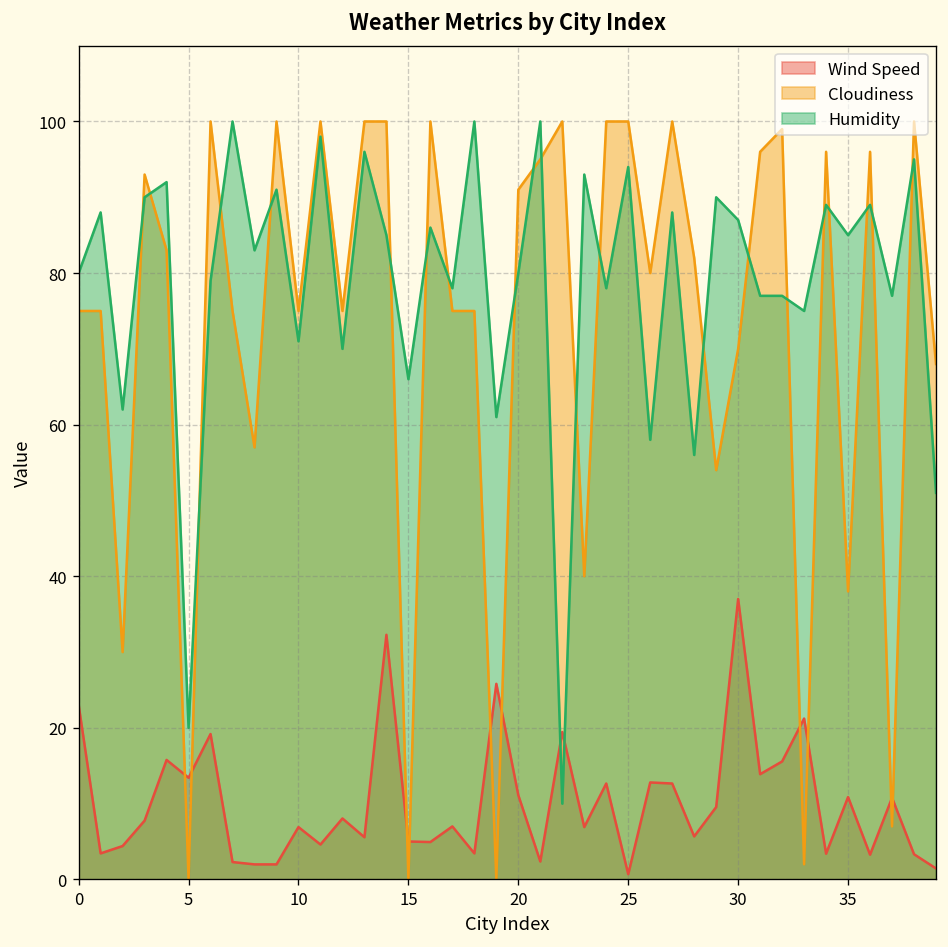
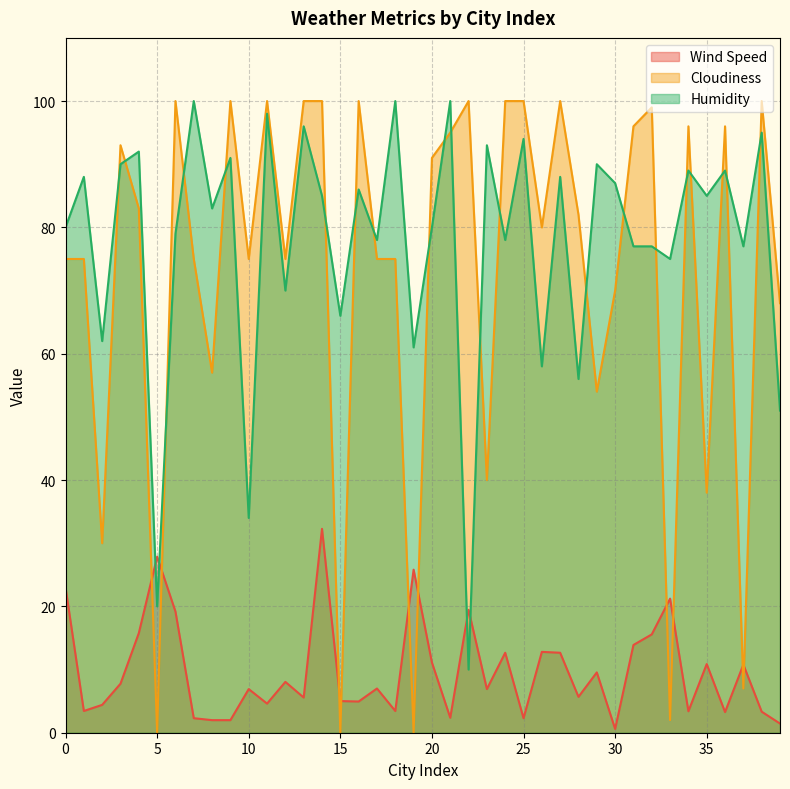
  {
    "Wind Speed": {
      "0": 23,
-     "5": 13,
+     "5": 28,
      "10": 7,
      "15": 5,
      "20": 11,
-     "25": 1,
-     "30": 37,
+     "25": 2,
+     "30": 1,
      "35": 11
    },
    "Cloudiness": {
      "0": 75,
      "5": 0,
      "10": 75,
      "15": 0,
      "20": 91,
      "25": 100,
      "30": 70,
      "35": 38
    },
    "Humidity": {
      "0": 80,
      "5": 20,
-     "10": 71,
+     "10": 34,
      "15": 66,
      "20": 80,
      "25": 94,
      "30": 87,
      "35": 85
    }
  }
